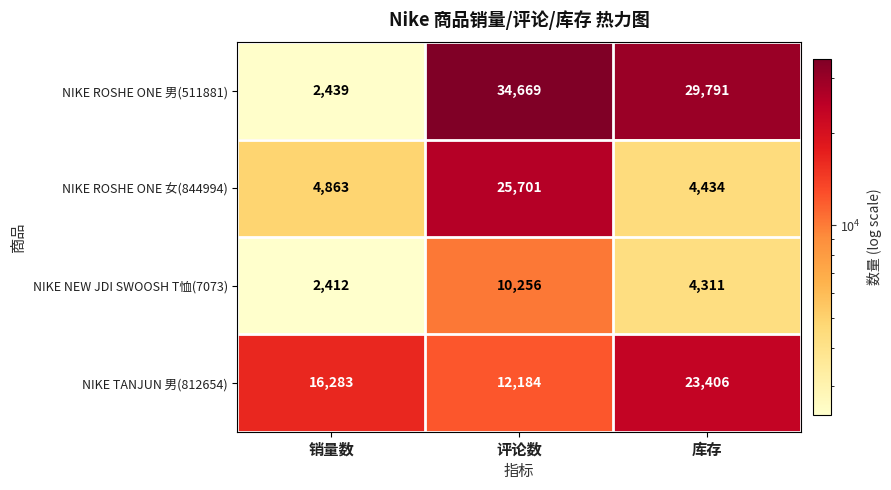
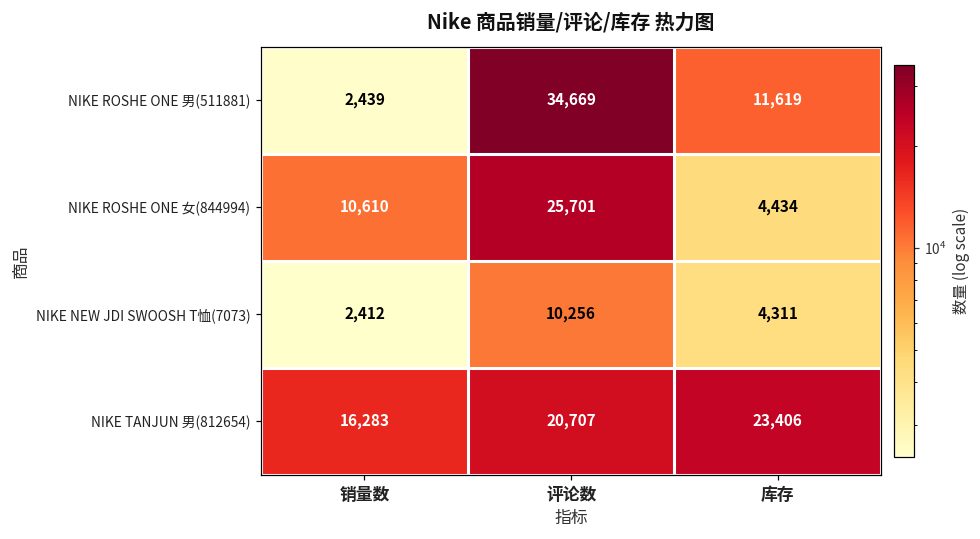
  {
    "NIKE ROSHE ONE 男(511881)": {
      "销量数": "2,439",
      "评论数": "34,669",
-     "库存": "29,791"
+     "库存": "11,619"
    },
    "NIKE ROSHE ONE 女(844994)": {
-     "销量数": "4,863",
+     "销量数": "10,610",
      "评论数": "25,701",
      "库存": "4,434"
    },
    "NIKE NEW JDI SWOOSH T恤(7073)": {
      "销量数": "2,412",
      "评论数": "10,256",
      "库存": "4,311"
    },
    "NIKE TANJUN 男(812654)": {
      "销量数": "16,283",
-     "评论数": "12,184",
+     "评论数": "20,707",
      "库存": "23,406"
    }
  }
